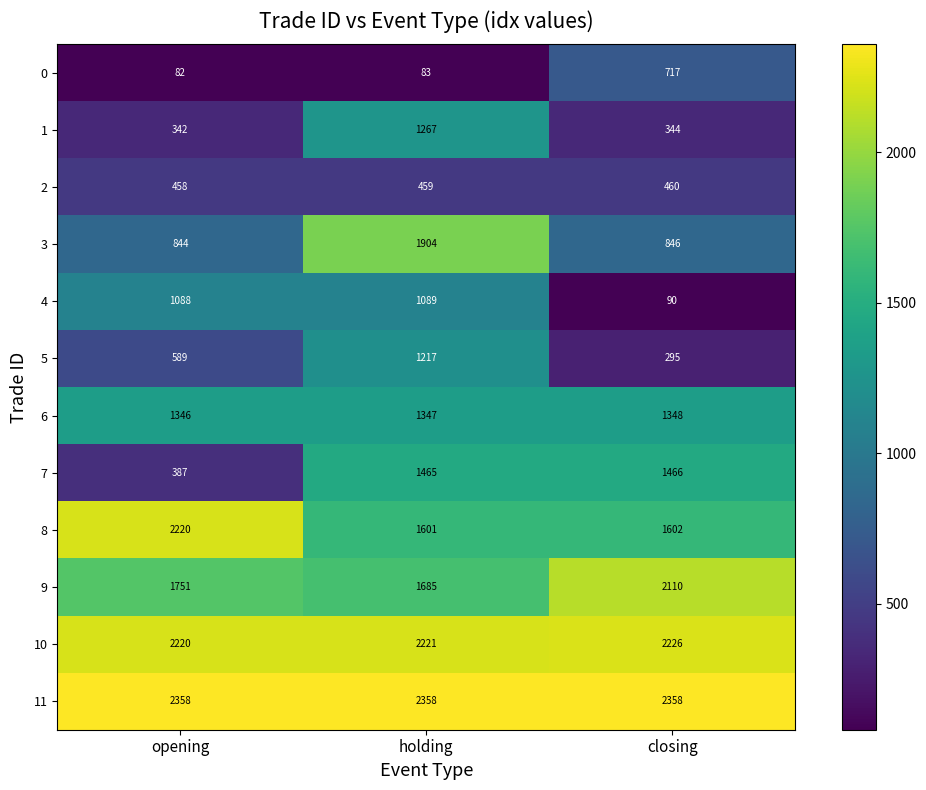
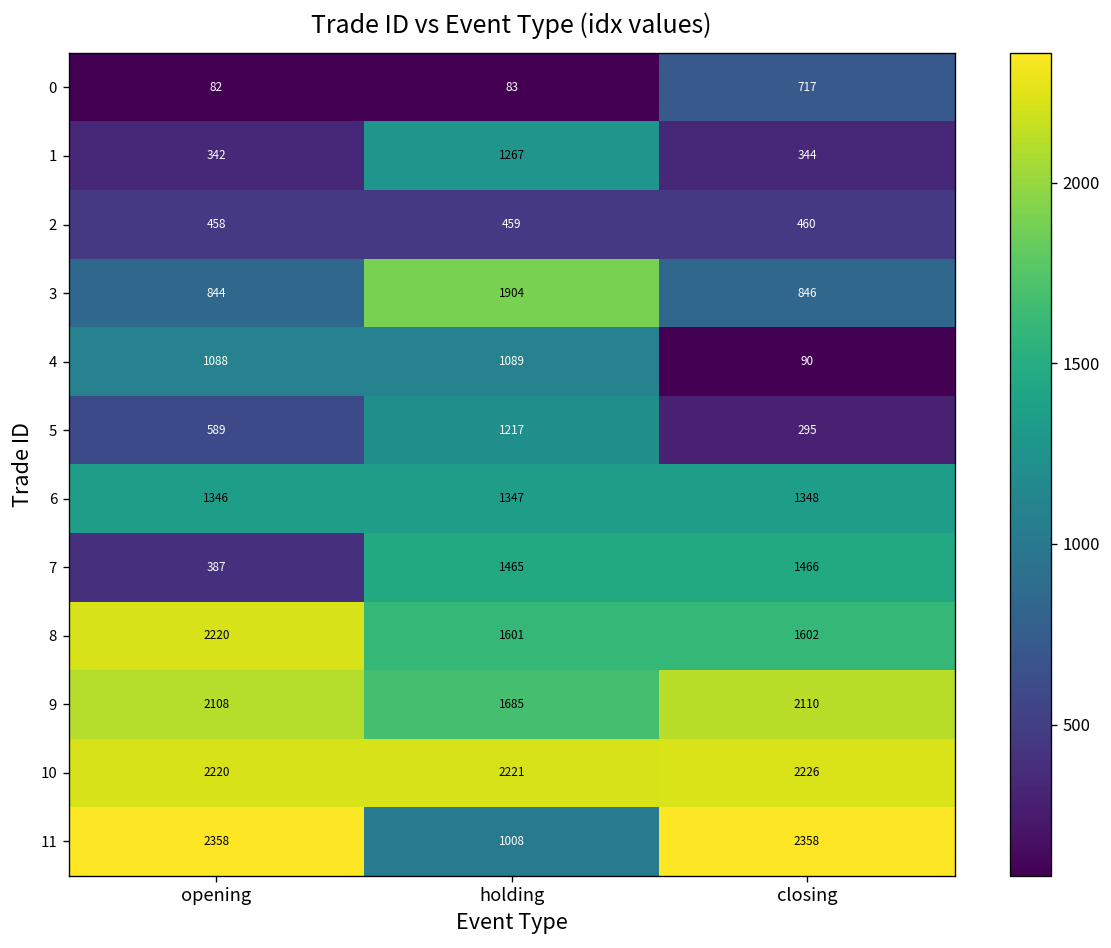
  {
    "0": {
      "opening": 82,
      "holding": 83,
      "closing": 717
    },
    "1": {
      "opening": 342,
      "holding": 1267,
      "closing": 344
    },
    "2": {
      "opening": 458,
      "holding": 459,
      "closing": 460
    },
    "3": {
      "opening": 844,
      "holding": 1904,
      "closing": 846
    },
    "4": {
      "opening": 1088,
      "holding": 1089,
      "closing": 90
    },
    "5": {
      "opening": 589,
      "holding": 1217,
      "closing": 295
    },
    "6": {
      "opening": 1346,
      "holding": 1347,
      "closing": 1348
    },
    "7": {
      "opening": 387,
      "holding": 1465,
      "closing": 1466
    },
    "8": {
      "opening": 2220,
      "holding": 1601,
      "closing": 1602
    },
    "9": {
-     "opening": 1751,
+     "opening": 2108,
      "holding": 1685,
      "closing": 2110
    },
    "10": {
      "opening": 2220,
      "holding": 2221,
      "closing": 2226
    },
    "11": {
      "opening": 2358,
-     "holding": 2358,
+     "holding": 1008,
      "closing": 2358
    }
  }
